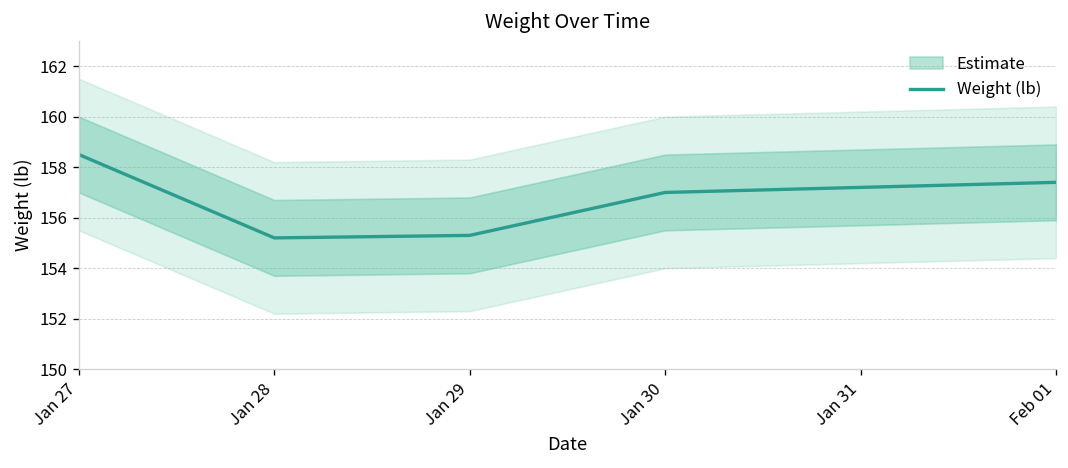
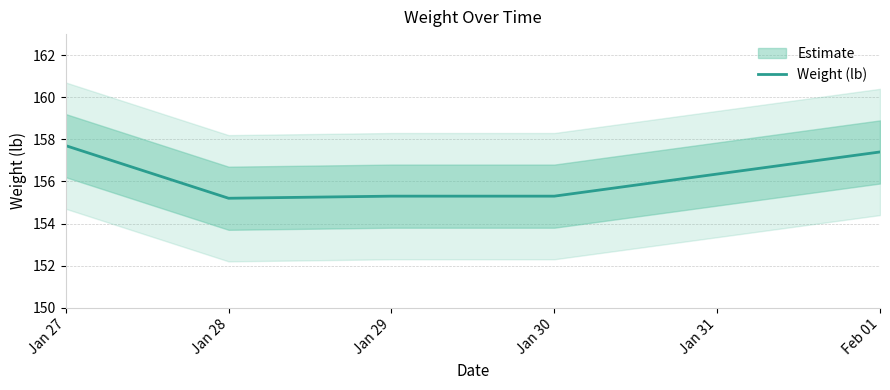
  {
    "Weight (lb)": {
-     "Jan 27": 158.5,
+     "Jan 27": 157.7,
      "Jan 28": 155.2,
      "Jan 29": 155.3,
-     "Jan 30": 157.0,
+     "Jan 30": 155.3,
      "Feb 01": 157.4
    }
  }
